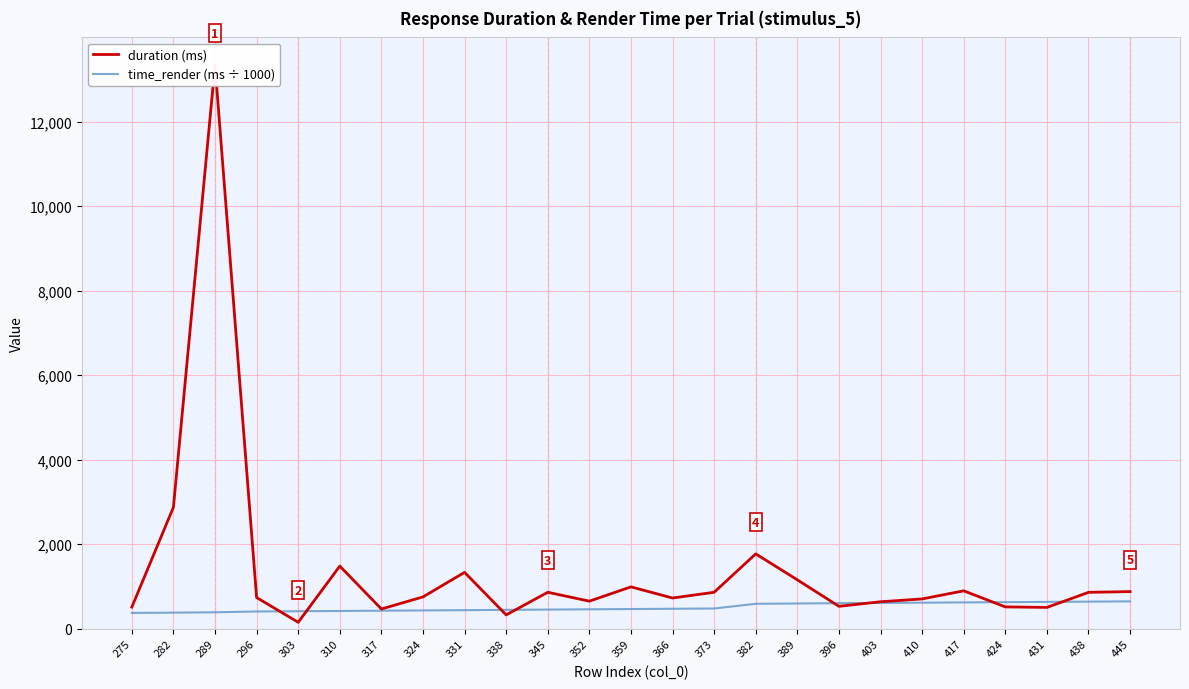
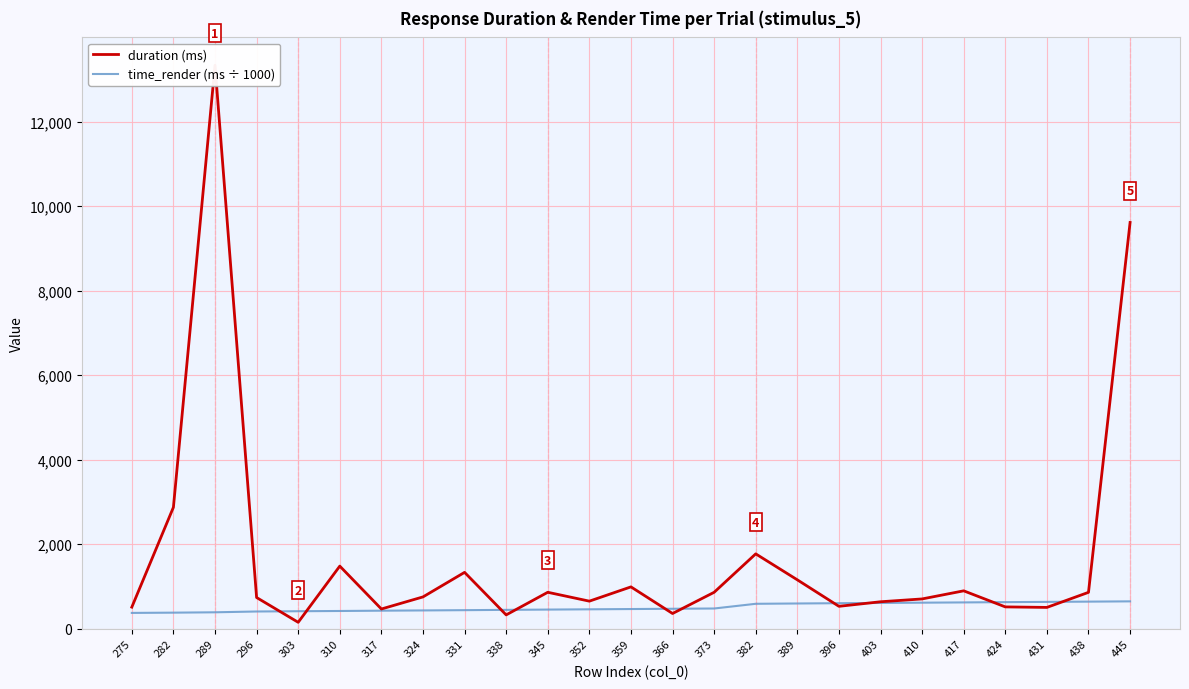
  {
    "duration (ms)": {
      "275": "500",
      "282": "2,900",
      "296": "700",
      "303": "200",
      "310": "1,500",
      "324": "800",
      "331": "1,300",
      "338": "300",
      "345": "900",
      "352": "700",
      "359": "1,000",
-     "366": "700",
+     "366": "400",
      "373": "900",
      "382": "1,800",
      "389": "1,200",
      "396": "500",
      "410": "700",
      "417": "900",
      "424": "500",
      "431": "500",
      "438": "900",
-     "445": "900"
+     "445": "9,600"
    },
    "time_render (ms ÷ 1000)": {
      "275": "400",
      "282": "400",
      "289": "400",
      "296": "400",
      "310": "400",
      "324": "400",
      "331": "400",
      "338": "400",
      "345": "500",
      "352": "500",
      "359": "500",
      "366": "500",
      "373": "500",
      "382": "600",
      "389": "600",
      "396": "600",
      "410": "600",
      "417": "600",
      "424": "600",
      "431": "600",
      "438": "600",
      "445": "600"
    }
  }
